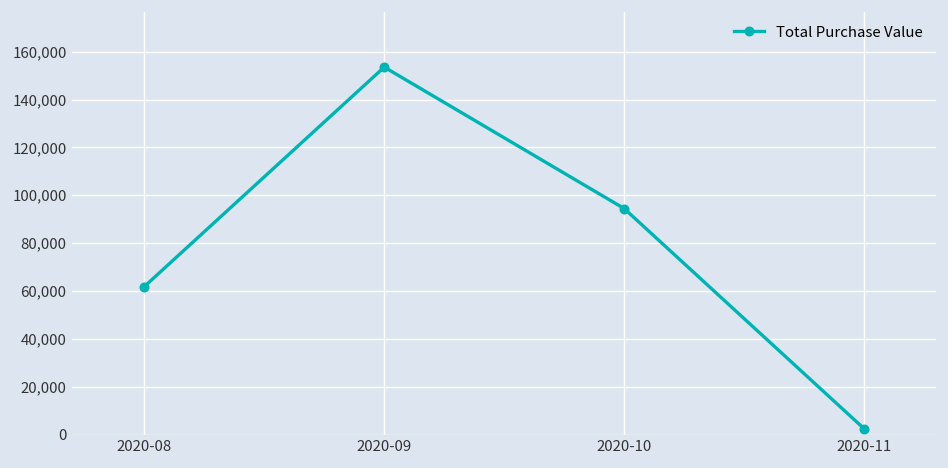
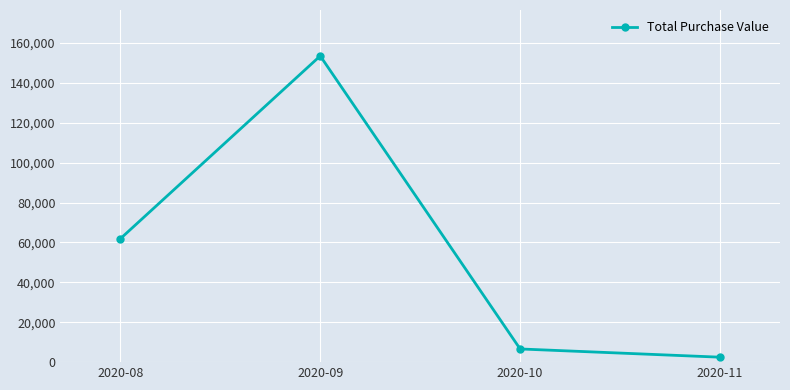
  {
    "2020-08": "62,000",
    "2020-09": "154,000",
-   "2020-10": "94,000",
+   "2020-10": "7,000",
    "2020-11": "2,000"
  }
